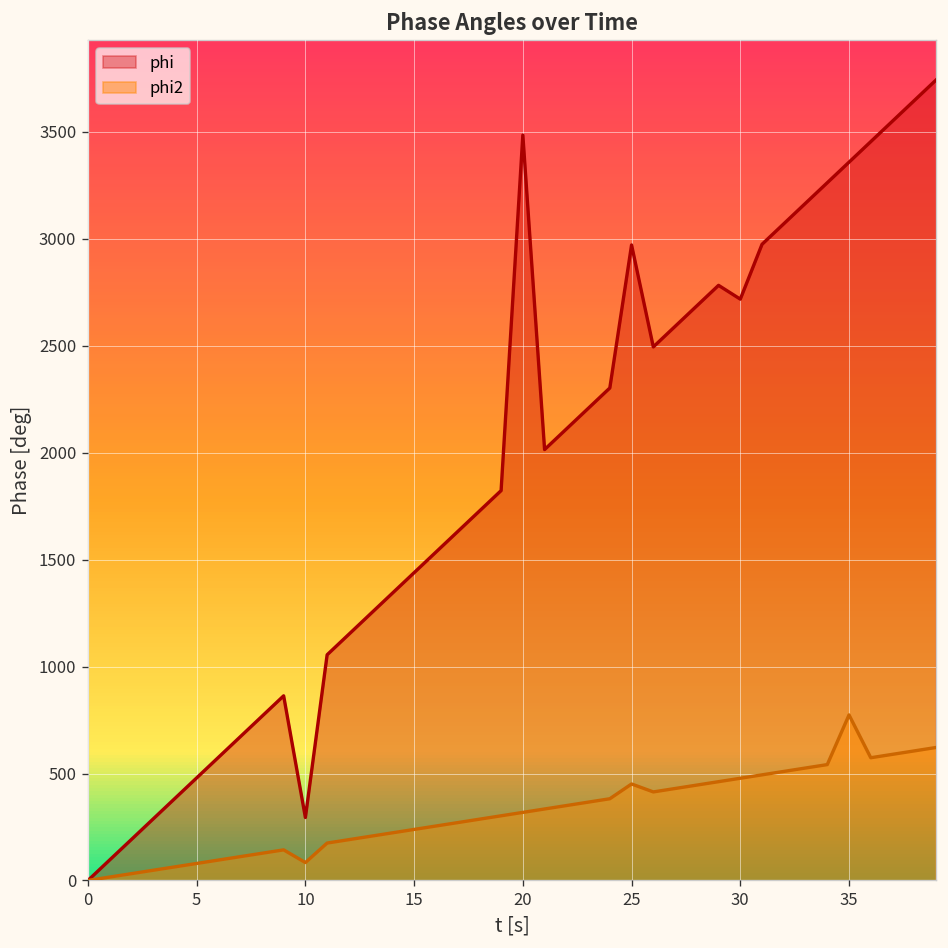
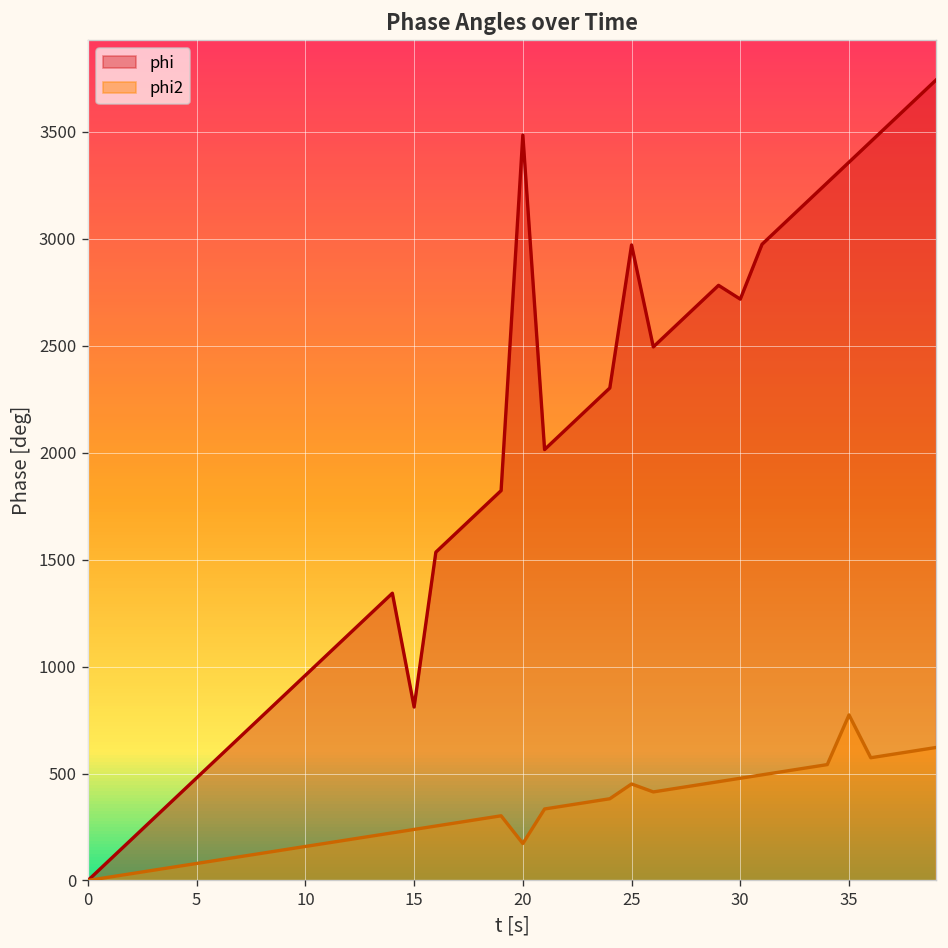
  {
    "phi": {
      "5": 480,
-     "10": 290,
-     "15": 1440,
+     "10": 960,
+     "15": 810,
      "20": 3480,
      "25": 2970,
      "30": 2720,
      "35": 3360
    },
    "phi2": {
      "5": 80,
-     "10": 80,
+     "10": 160,
      "15": 240,
-     "20": 320,
+     "20": 170,
      "25": 450,
      "30": 480,
      "35": 770
    }
  }
